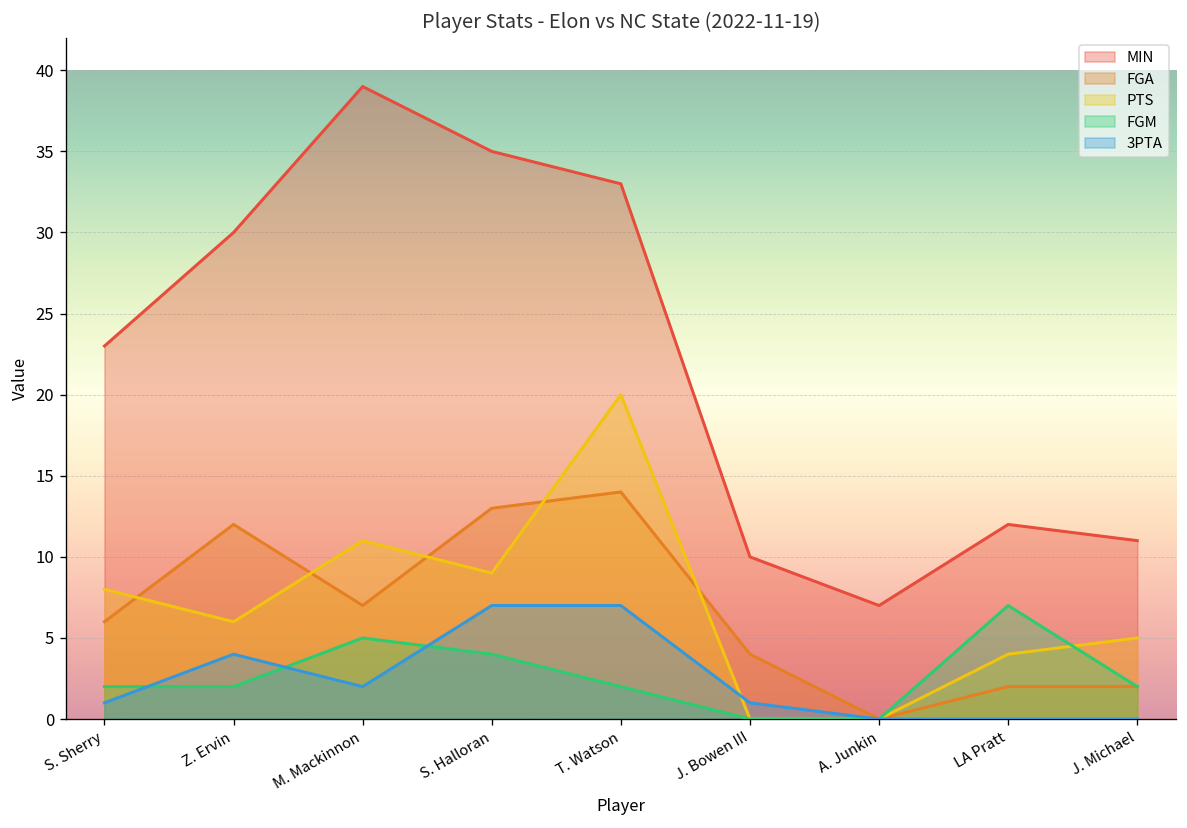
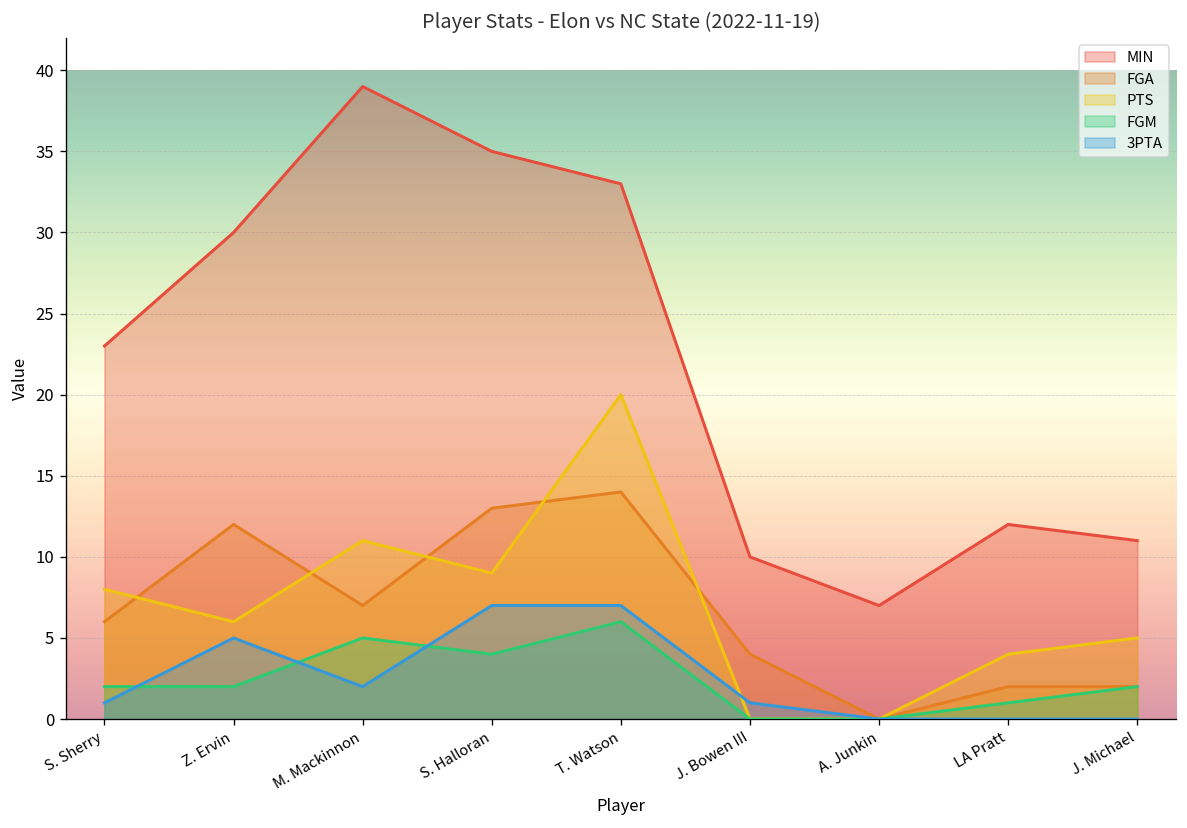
  {
    "FGM": {
      "S. Sherry": 2,
      "Z. Ervin": 2,
      "M. Mackinnon": 5,
      "S. Halloran": 4,
-     "T. Watson": 2,
-     "LA Pratt": 7
+     "T. Watson": 6,
+     "LA Pratt": 1
    },
    "3PTA": {
      "S. Sherry": 1,
-     "Z. Ervin": 4,
+     "Z. Ervin": 5,
      "M. Mackinnon": 2,
      "S. Halloran": 7,
      "T. Watson": 7,
      "J. Bowen III": 1,
      "LA Pratt": 0,
      "J. Michael": 0
    }
  }
